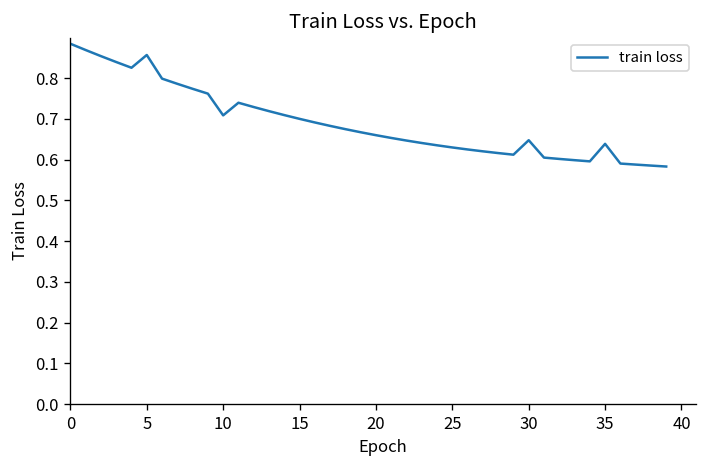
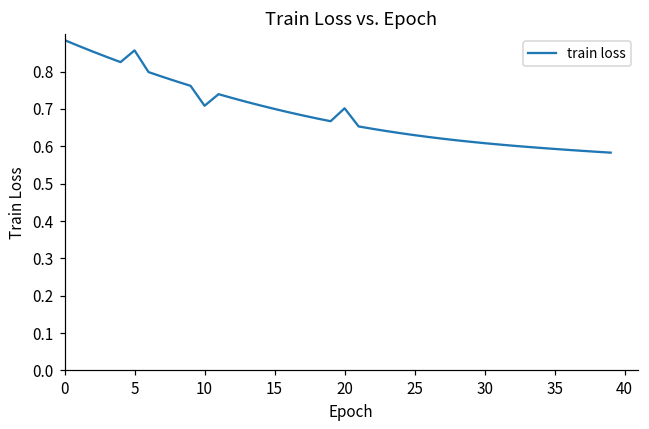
  {
    "0": 0.88,
    "5": 0.86,
    "10": 0.71,
    "15": 0.70,
-   "20": 0.66,
+   "20": 0.70,
    "25": 0.63,
-   "30": 0.65,
-   "35": 0.64
+   "30": 0.61,
+   "35": 0.59
  }
